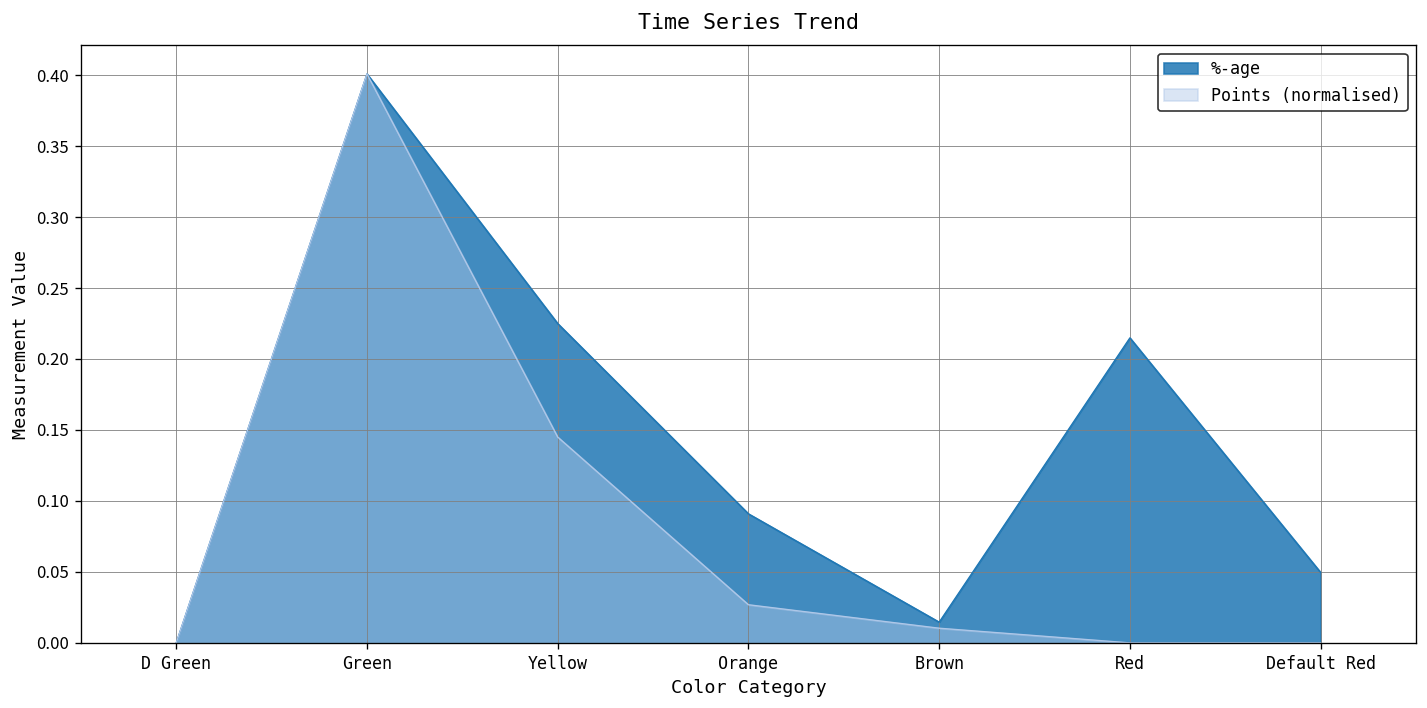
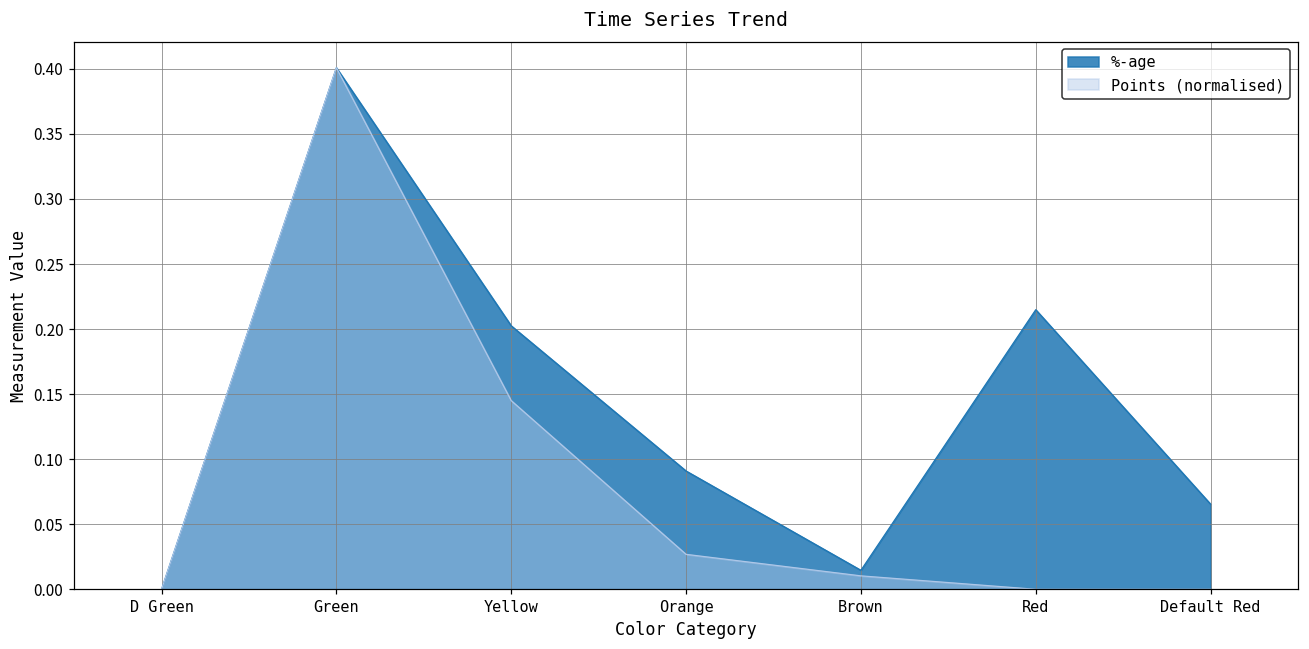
  {
    "%-age": {
-     "Yellow": 0.225,
+     "Yellow": 0.202,
      "Orange": 0.091,
      "Brown": 0.015,
      "Red": 0.215,
-     "Default Red": 0.050
+     "Default Red": 0.065
    },
    "Points (normalised)": {
      "Yellow": 0.145,
      "Orange": 0.027,
      "Brown": 0.010,
      "Red": 0.000,
      "Default Red": 0.000
    }
  }
